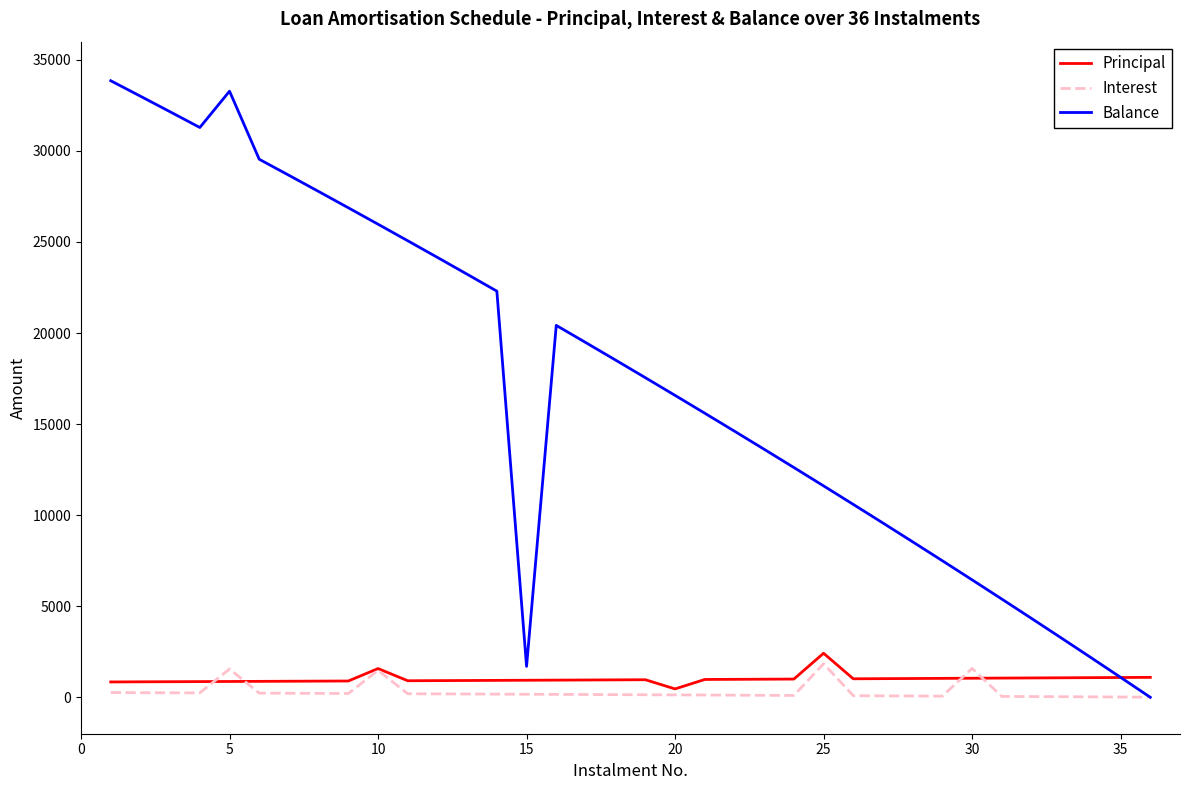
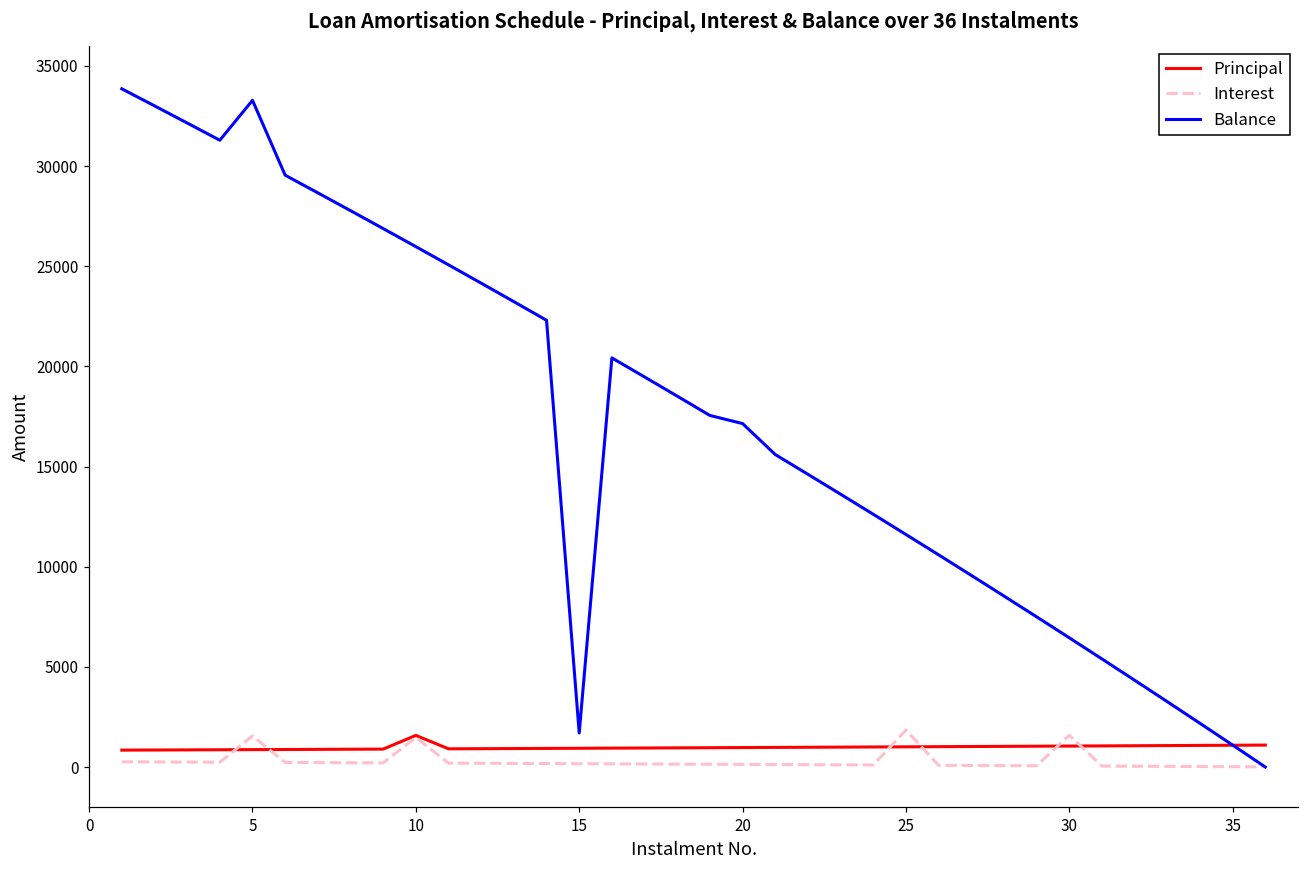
  {
    "Principal": {
      "5": 900,
      "15": 900,
-     "20": 500,
-     "25": 2400,
+     "20": 1000,
+     "25": 1000,
      "30": 1000
    },
    "Interest": {
      "5": 1600,
      "15": 200,
      "20": 100,
      "25": 1800,
      "30": 1600,
      "35": 0
    },
    "Balance": {
      "5": 33300,
      "10": 26000,
      "15": 1700,
-     "20": 16600,
+     "20": 17100,
      "25": 11600,
      "30": 6400
    }
  }
